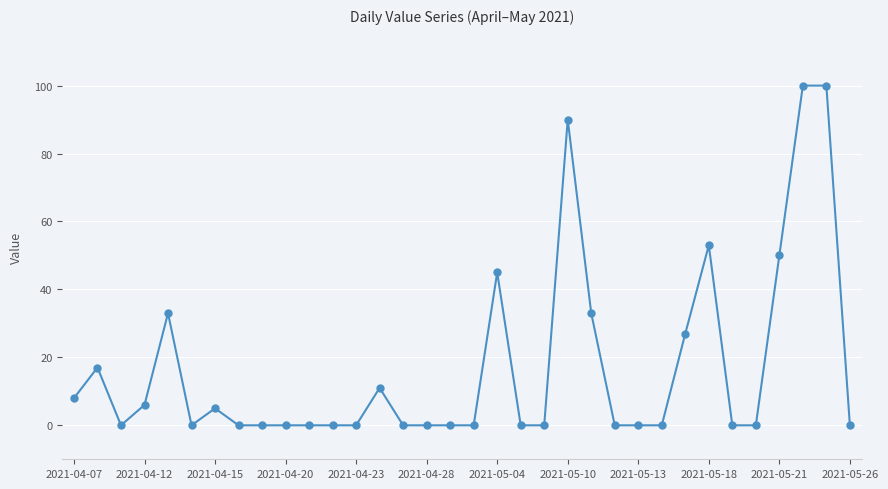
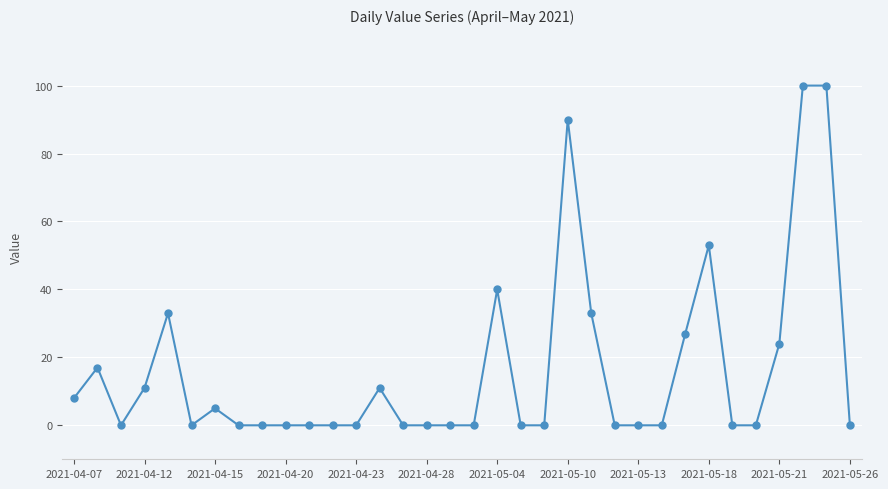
  {
    "2021-04-07": 8,
-   "2021-04-12": 6,
+   "2021-04-12": 11,
    "2021-04-15": 5,
    "2021-04-20": 0,
    "2021-04-23": 0,
    "2021-04-28": 0,
-   "2021-05-04": 45,
+   "2021-05-04": 40,
    "2021-05-10": 90,
    "2021-05-13": 0,
    "2021-05-18": 53,
-   "2021-05-21": 50,
+   "2021-05-21": 24,
    "2021-05-26": 0
  }
